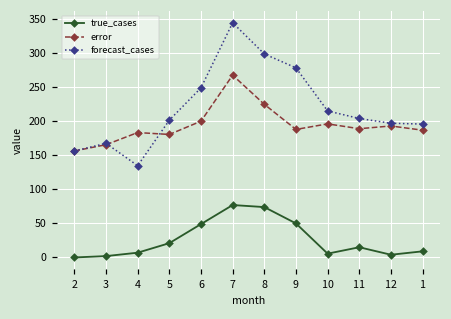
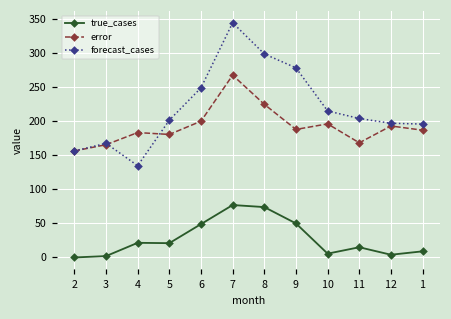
  {
    "true_cases": {
      "2": 0,
      "3": 0,
-     "4": 10,
+     "4": 20,
      "5": 20,
      "6": 50,
      "7": 80,
      "8": 70,
      "9": 50,
      "10": 10,
      "11": 20,
      "12": 0,
      "1": 10
    },
    "error": {
      "4": 180,
      "5": 180,
      "6": 200,
      "7": 270,
      "8": 220,
      "9": 190,
      "10": 200,
-     "11": 190,
+     "11": 170,
      "1": 190
    },
    "forecast_cases": {
      "4": 130,
      "5": 200,
      "6": 250,
      "7": 340,
      "8": 300,
      "9": 280,
      "10": 220,
      "11": 200,
      "1": 200
    }
  }
